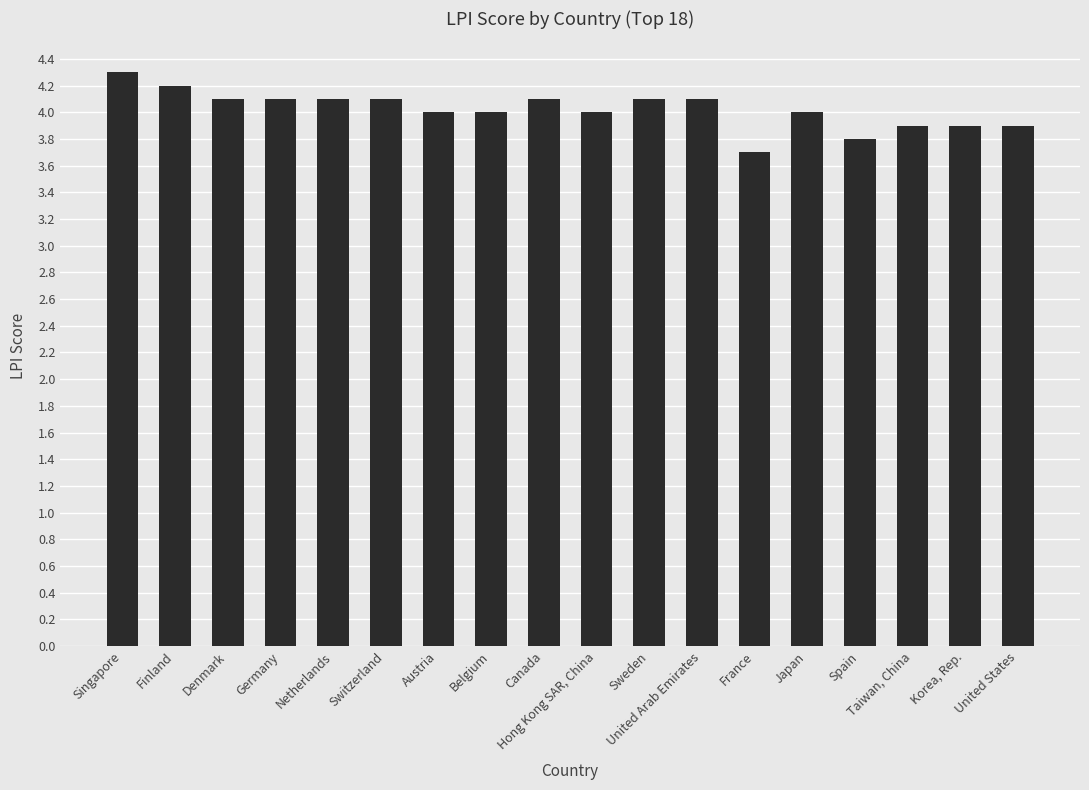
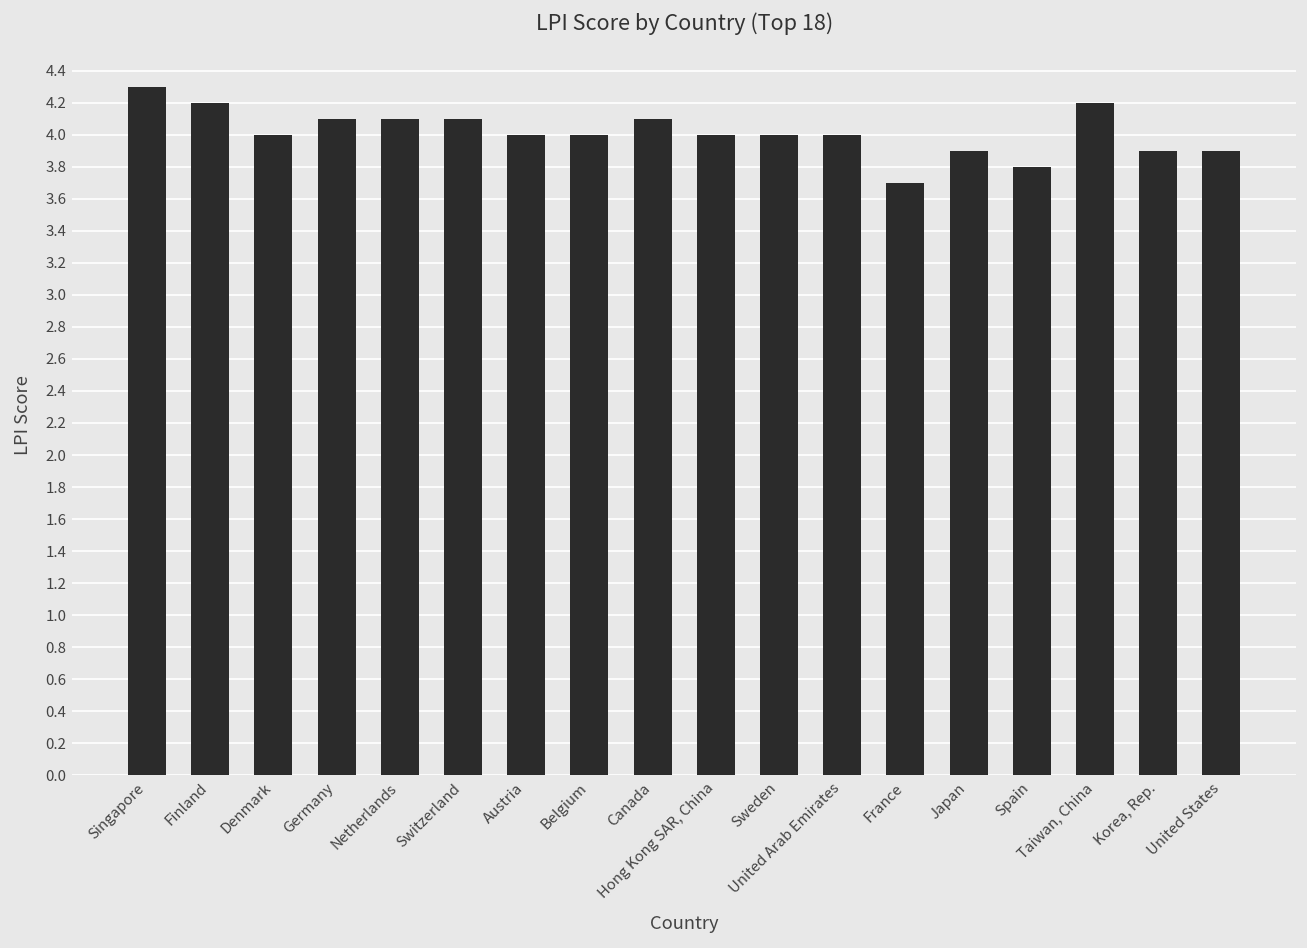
  {
    "Singapore": 4.3,
    "Finland": 4.2,
-   "Denmark": 4.1,
+   "Denmark": 4.0,
    "Germany": 4.1,
    "Netherlands": 4.1,
    "Switzerland": 4.1,
    "Austria": 4.0,
    "Belgium": 4.0,
    "Canada": 4.1,
    "Hong Kong SAR, China": 4.0,
-   "Sweden": 4.1,
-   "United Arab Emirates": 4.1,
+   "Sweden": 4.0,
+   "United Arab Emirates": 4.0,
    "France": 3.7,
-   "Japan": 4.0,
+   "Japan": 3.9,
    "Spain": 3.8,
-   "Taiwan, China": 3.9,
+   "Taiwan, China": 4.2,
    "Korea, Rep.": 3.9,
    "United States": 3.9
  }
